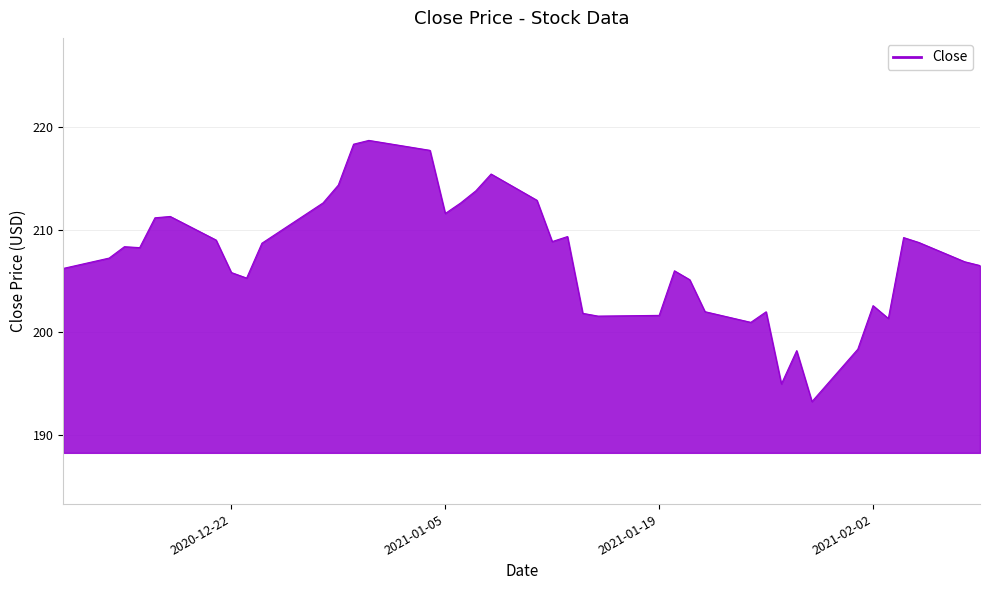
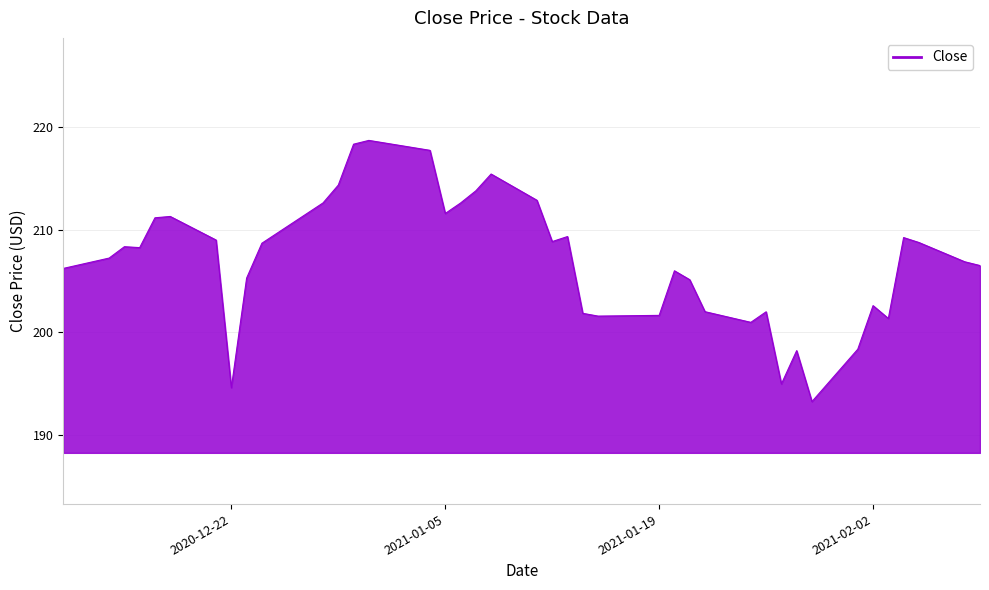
  {
-   "2020-12-22": 205.8,
+   "2020-12-22": 194.6,
    "2021-01-05": 211.6,
    "2021-01-19": 201.7,
    "2021-02-02": 202.6
  }
